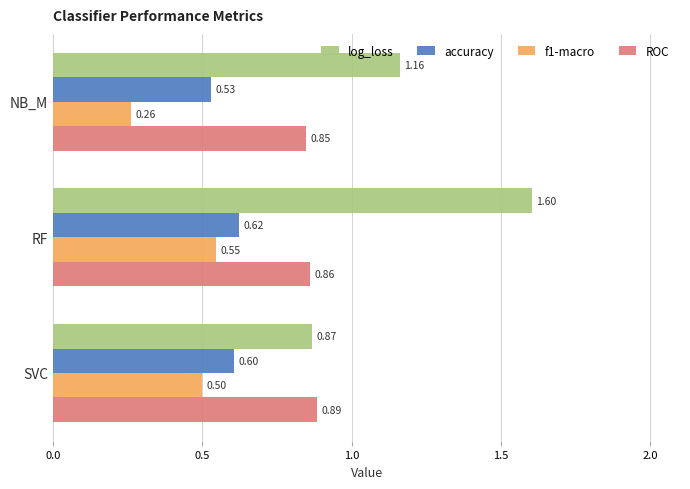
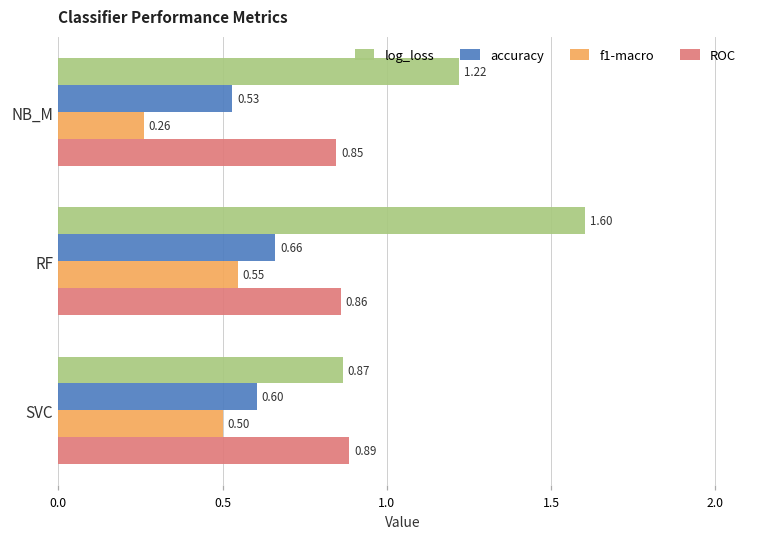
  {
    "log_loss": {
-     "NB_M": 1.16,
+     "NB_M": 1.22,
      "RF": 1.60,
      "SVC": 0.87
    },
    "accuracy": {
      "NB_M": 0.53,
-     "RF": 0.62,
+     "RF": 0.66,
      "SVC": 0.60
    }
  }
